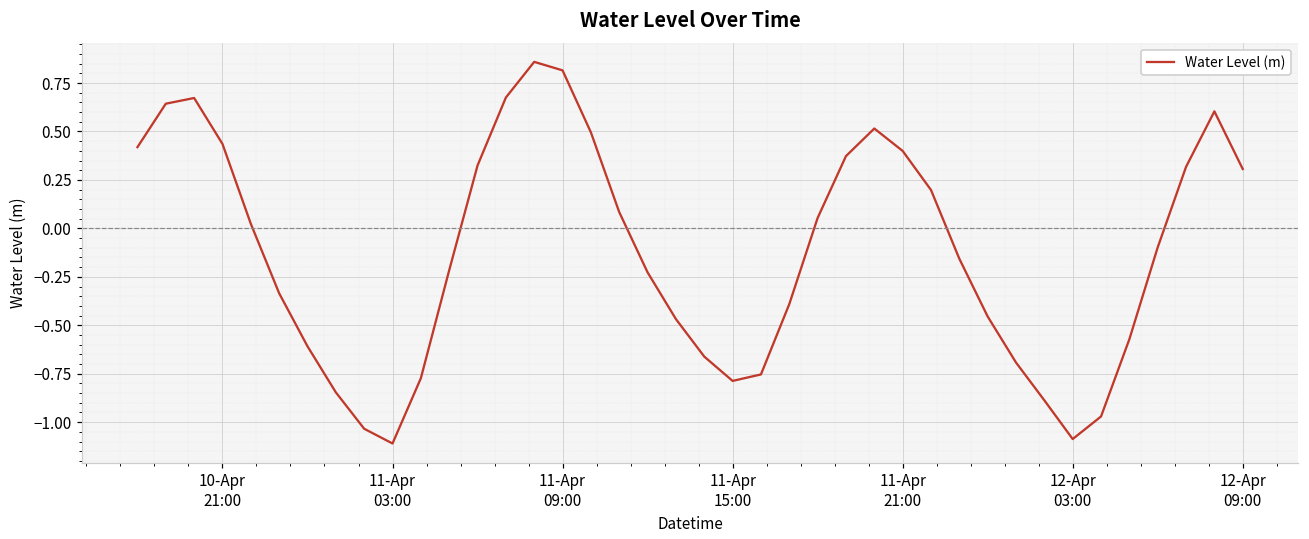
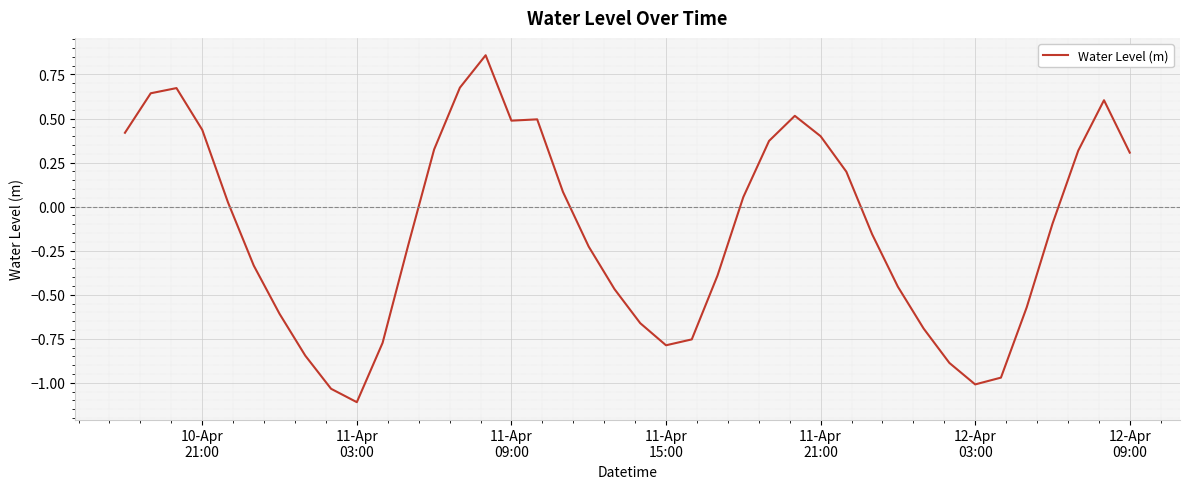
  {
    "10-Apr 21:00": 0.44,
    "11-Apr 03:00": -1.11,
-   "11-Apr 09:00": 0.82,
+   "11-Apr 09:00": 0.49,
    "11-Apr 15:00": -0.79,
    "11-Apr 21:00": 0.40,
-   "12-Apr 03:00": -1.09,
+   "12-Apr 03:00": -1.01,
    "12-Apr 09:00": 0.31
  }
